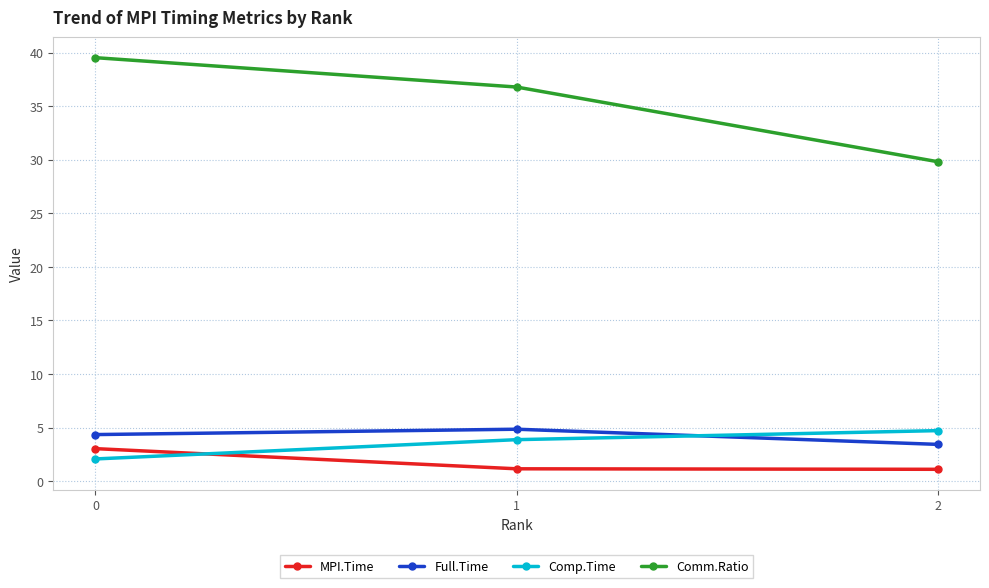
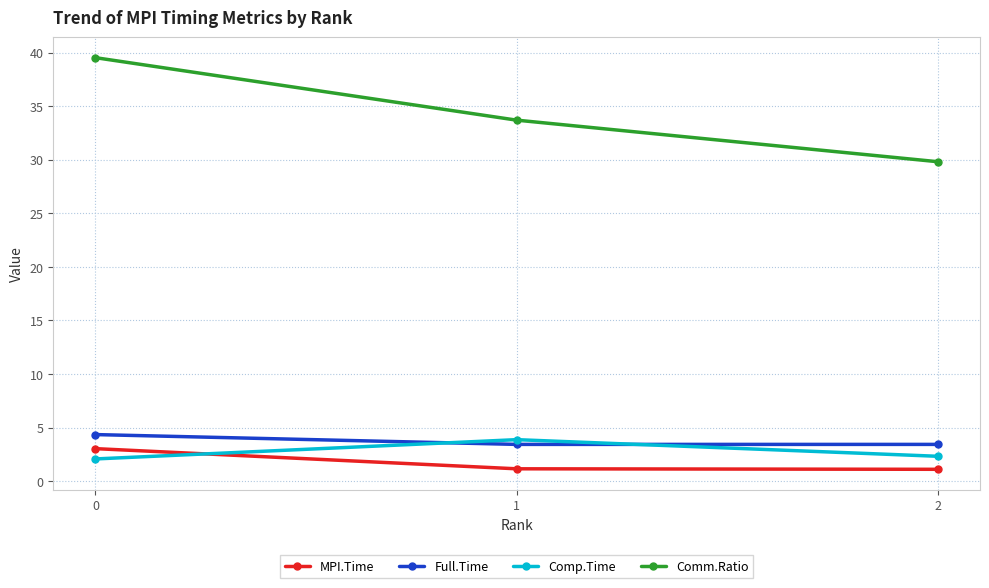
  {
    "MPI.Time": {
      "0": 3.0,
      "1": 1.2,
      "2": 1.1
    },
    "Full.Time": {
      "0": 4.4,
-     "1": 4.9,
+     "1": 3.4,
      "2": 3.4
    },
    "Comp.Time": {
      "0": 2.1,
      "1": 3.9,
-     "2": 4.7
+     "2": 2.3
    },
    "Comm.Ratio": {
      "0": 39.5,
-     "1": 36.8,
+     "1": 33.7,
      "2": 29.8
    }
  }
